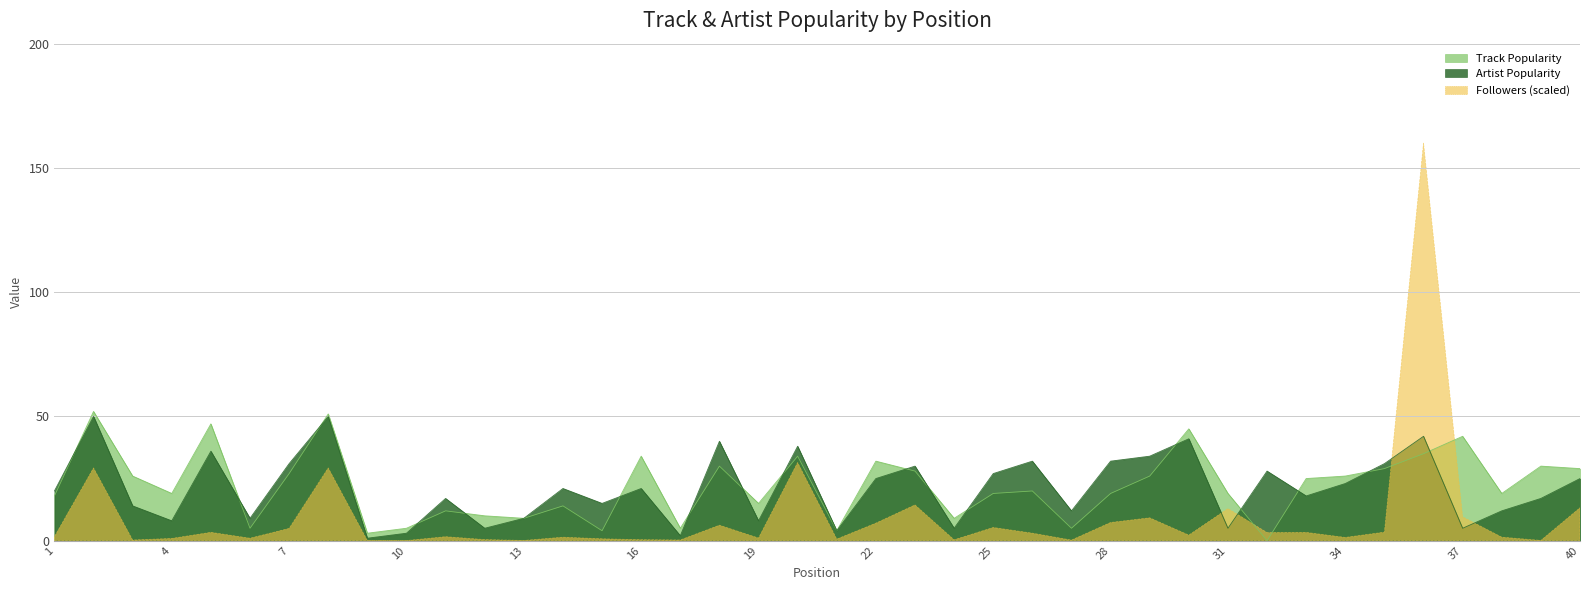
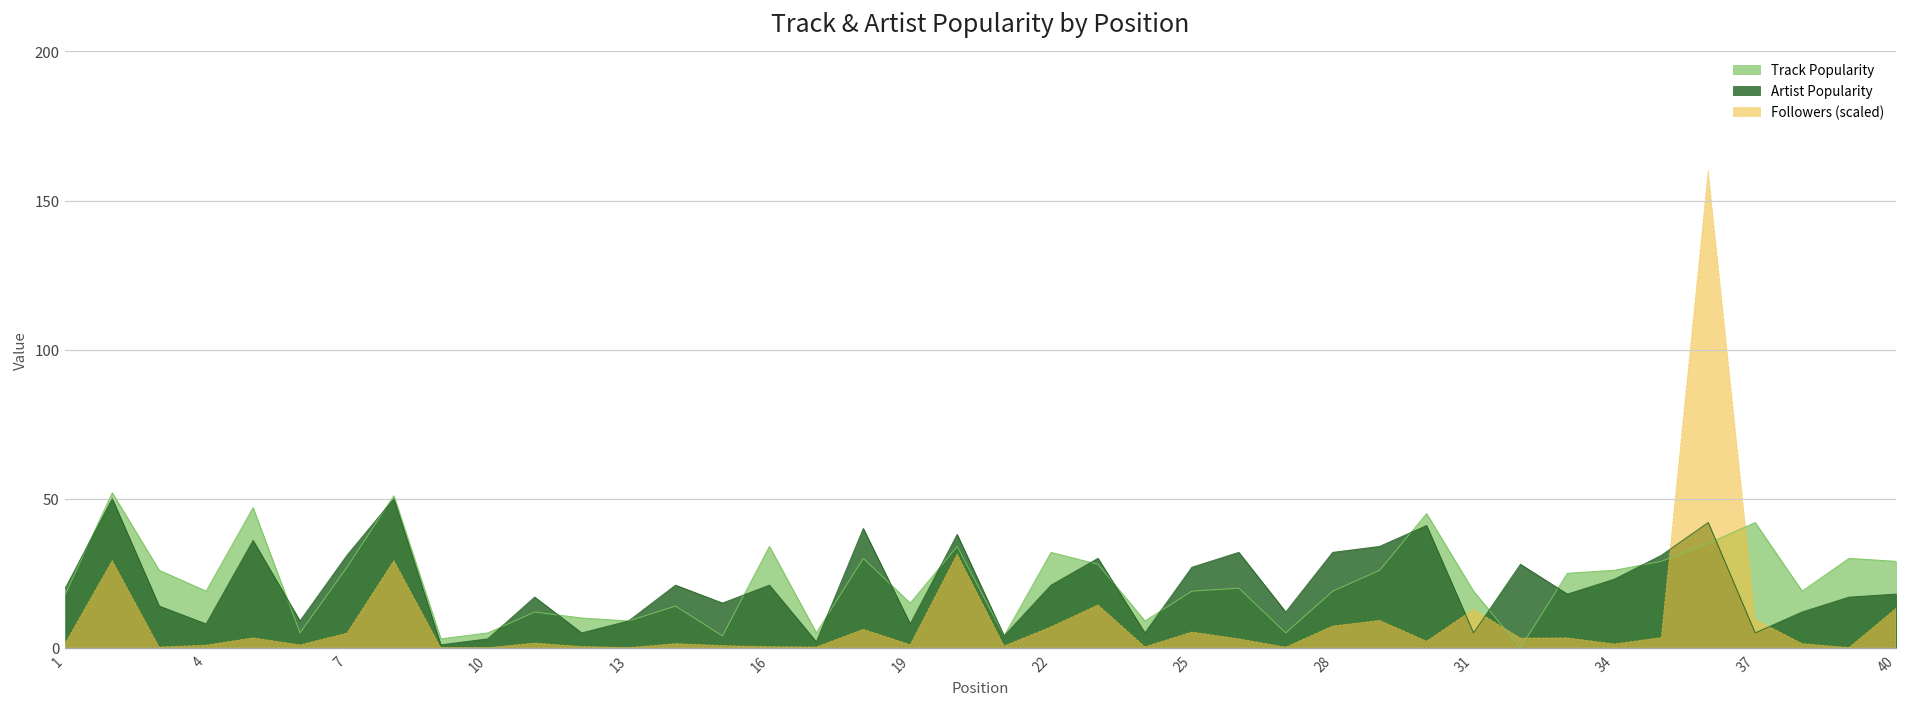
  {
    "Track Popularity": {
      "1": 18,
      "4": 19,
      "7": 27,
      "10": 5,
      "16": 34,
      "19": 15,
      "22": 32,
      "25": 19,
      "28": 19,
      "31": 19,
      "34": 26,
      "37": 42,
      "40": 29
    },
    "Artist Popularity": {
      "1": 20,
      "4": 8,
      "7": 31,
      "10": 3,
      "16": 21,
      "19": 8,
-     "22": 25,
+     "22": 21,
      "25": 27,
      "28": 32,
      "31": 5,
      "34": 23,
      "37": 5,
-     "40": 25
+     "40": 18
    },
    "Followers (scaled)": {
      "1": 2,
      "7": 5,
      "19": 1,
      "22": 7,
      "25": 5,
      "28": 7,
      "31": 13,
      "34": 1,
      "37": 10,
      "40": 13
    }
  }
